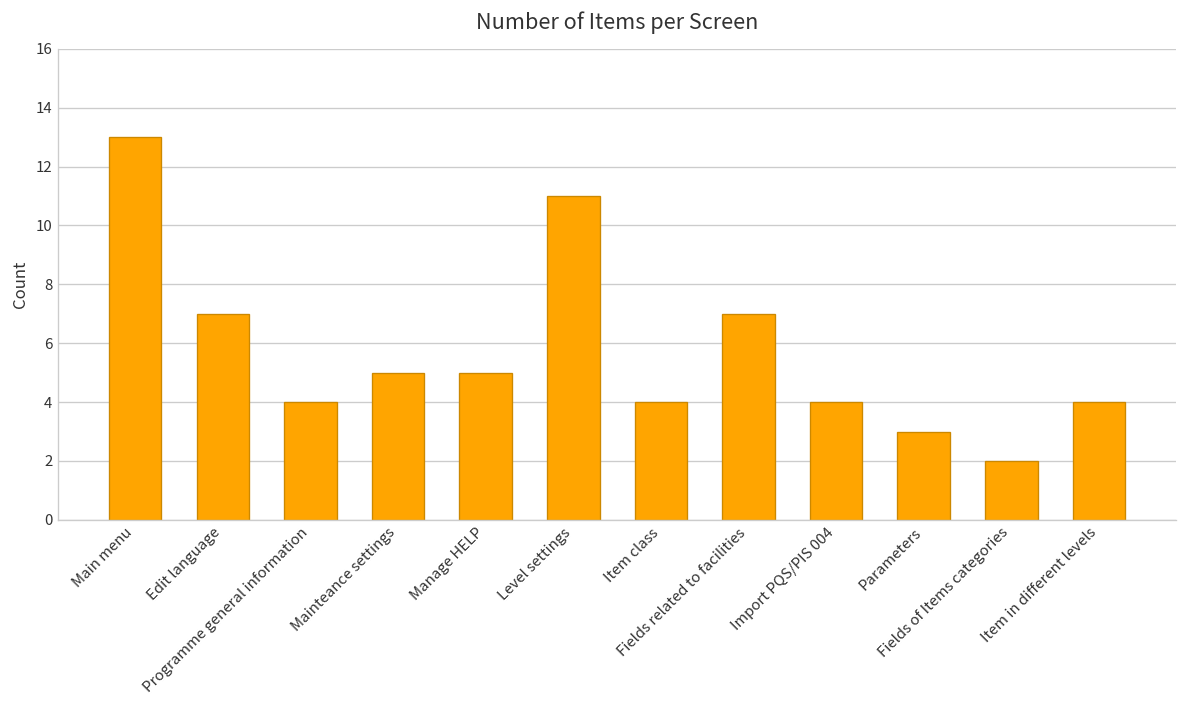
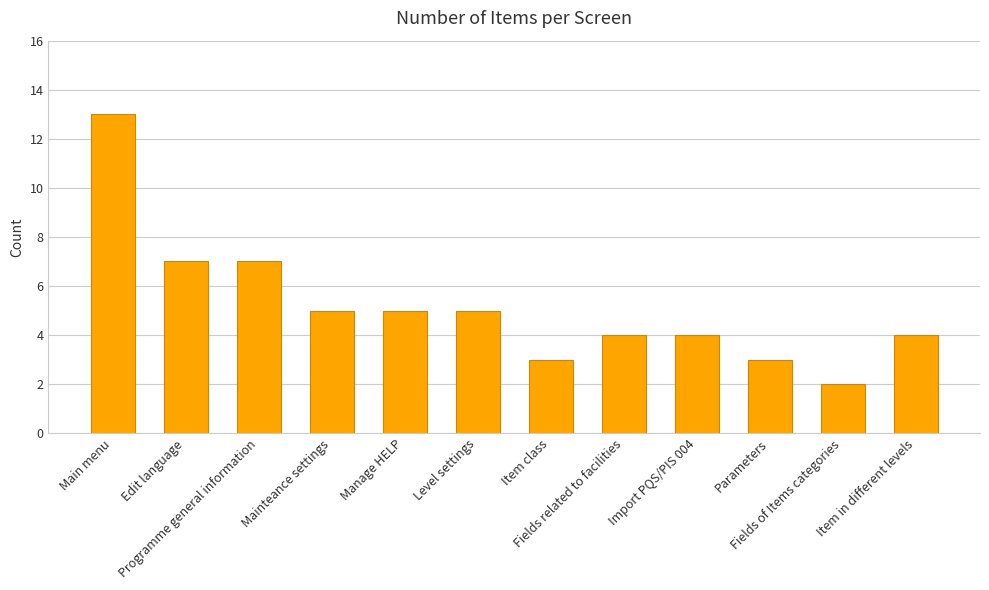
  {
    "Main menu": 13,
    "Edit language": 7,
-   "Programme general information": 4,
+   "Programme general information": 7,
    "Mainteance settings": 5,
    "Manage HELP": 5,
-   "Level settings": 11,
-   "Item class": 4,
-   "Fields related to facilities": 7,
+   "Level settings": 5,
+   "Item class": 3,
+   "Fields related to facilities": 4,
    "Import PQS/PIS 004": 4,
    "Parameters": 3,
    "Fields of Items categories": 2,
    "Item in different levels": 4
  }
